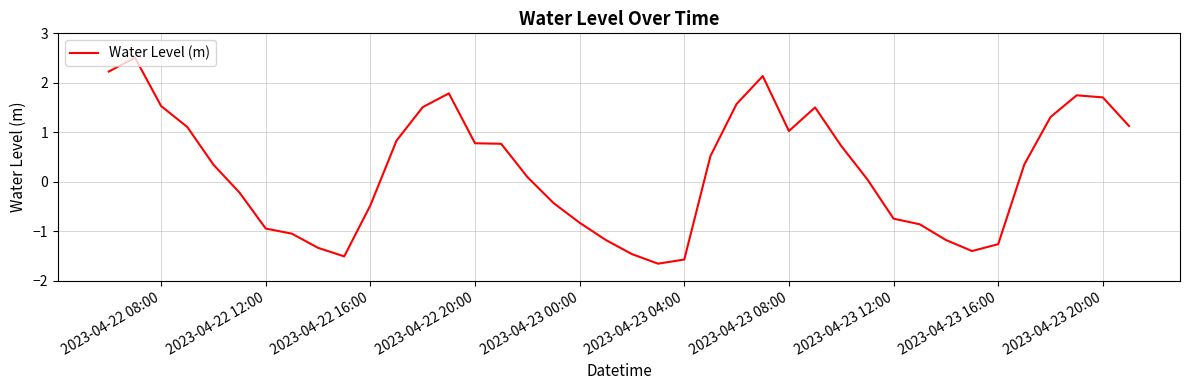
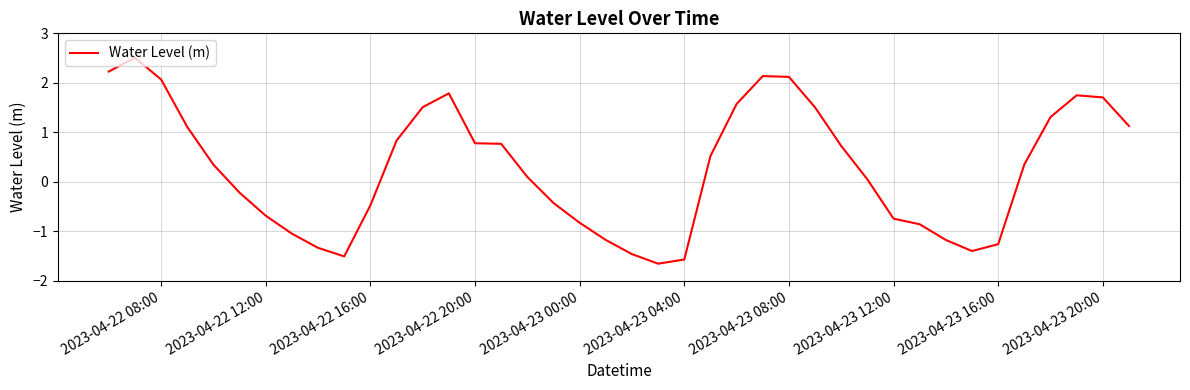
  {
-   "2023-04-22 08:00": 1.5,
-   "2023-04-22 12:00": -0.9,
+   "2023-04-22 08:00": 2.1,
+   "2023-04-22 12:00": -0.7,
    "2023-04-22 16:00": -0.5,
    "2023-04-22 20:00": 0.8,
    "2023-04-23 00:00": -0.8,
    "2023-04-23 04:00": -1.6,
-   "2023-04-23 08:00": 1.0,
+   "2023-04-23 08:00": 2.1,
    "2023-04-23 12:00": -0.7,
    "2023-04-23 16:00": -1.3,
    "2023-04-23 20:00": 1.7
  }
